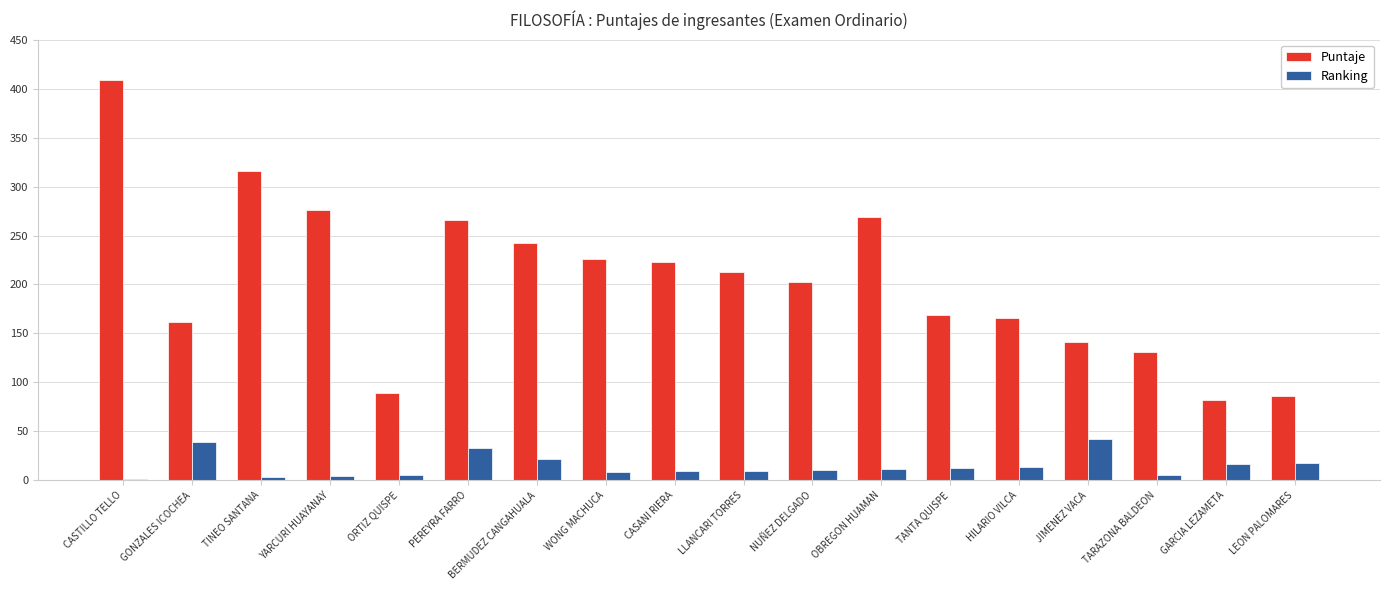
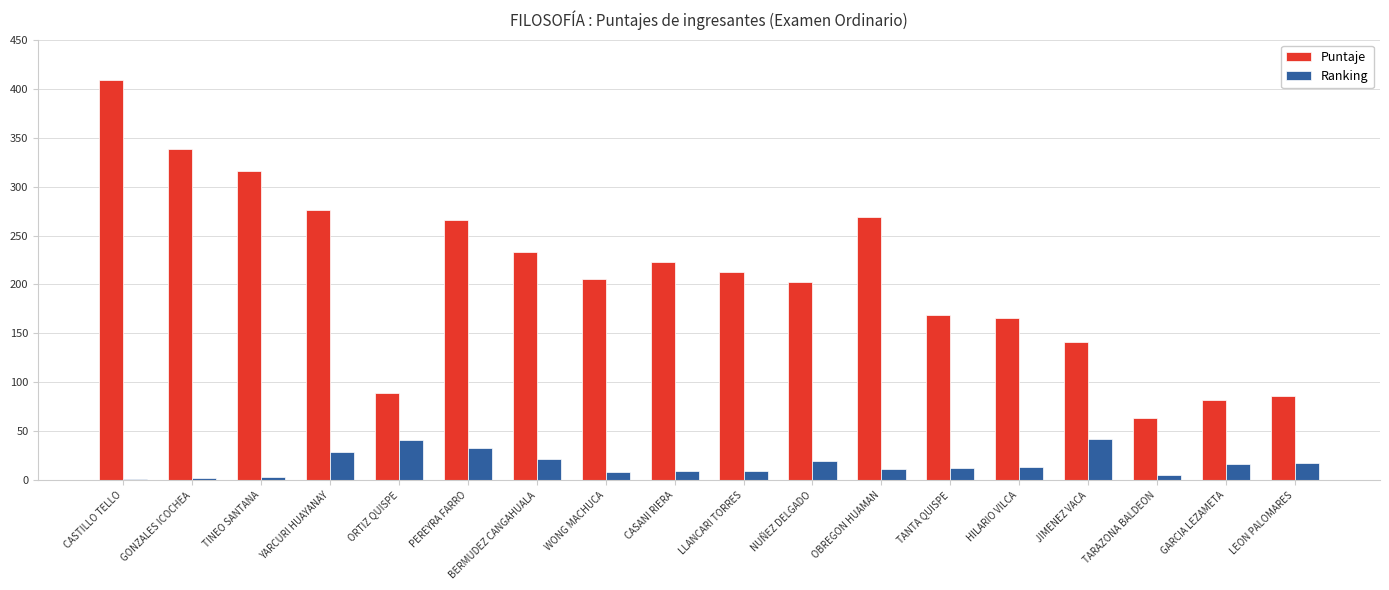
  {
    "Puntaje": {
      "CASTILLO TELLO": 410,
-     "GONZALES ICOCHEA": 160,
+     "GONZALES ICOCHEA": 340,
      "TINEO SANTANA": 320,
      "YARCURI HUAYANAY": 280,
      "ORTIZ QUISPE": 90,
      "PEREYRA FARRO": 270,
-     "BERMUDEZ CANGAHUALA": 240,
-     "WONG MACHUCA": 230,
+     "BERMUDEZ CANGAHUALA": 230,
+     "WONG MACHUCA": 210,
      "CASANI RIERA": 220,
      "LLANCARI TORRES": 210,
      "NUÑEZ DELGADO": 200,
      "OBREGON HUAMAN": 270,
      "TANTA QUISPE": 170,
      "HILARIO VILCA": 170,
      "JIMENEZ VACA": 140,
-     "TARAZONA BALDEON": 130,
+     "TARAZONA BALDEON": 60,
      "GARCIA LEZAMETA": 80,
      "LEON PALOMARES": 90
    },
    "Ranking": {
-     "GONZALES ICOCHEA": 40,
+     "GONZALES ICOCHEA": 0,
      "TINEO SANTANA": 0,
-     "YARCURI HUAYANAY": 0,
-     "ORTIZ QUISPE": 10,
+     "YARCURI HUAYANAY": 30,
+     "ORTIZ QUISPE": 40,
      "PEREYRA FARRO": 30,
      "BERMUDEZ CANGAHUALA": 20,
      "WONG MACHUCA": 10,
      "CASANI RIERA": 10,
      "LLANCARI TORRES": 10,
-     "NUÑEZ DELGADO": 10,
+     "NUÑEZ DELGADO": 20,
      "OBREGON HUAMAN": 10,
      "TANTA QUISPE": 10,
      "HILARIO VILCA": 10,
      "JIMENEZ VACA": 40,
      "TARAZONA BALDEON": 10,
      "GARCIA LEZAMETA": 20,
      "LEON PALOMARES": 20
    }
  }
